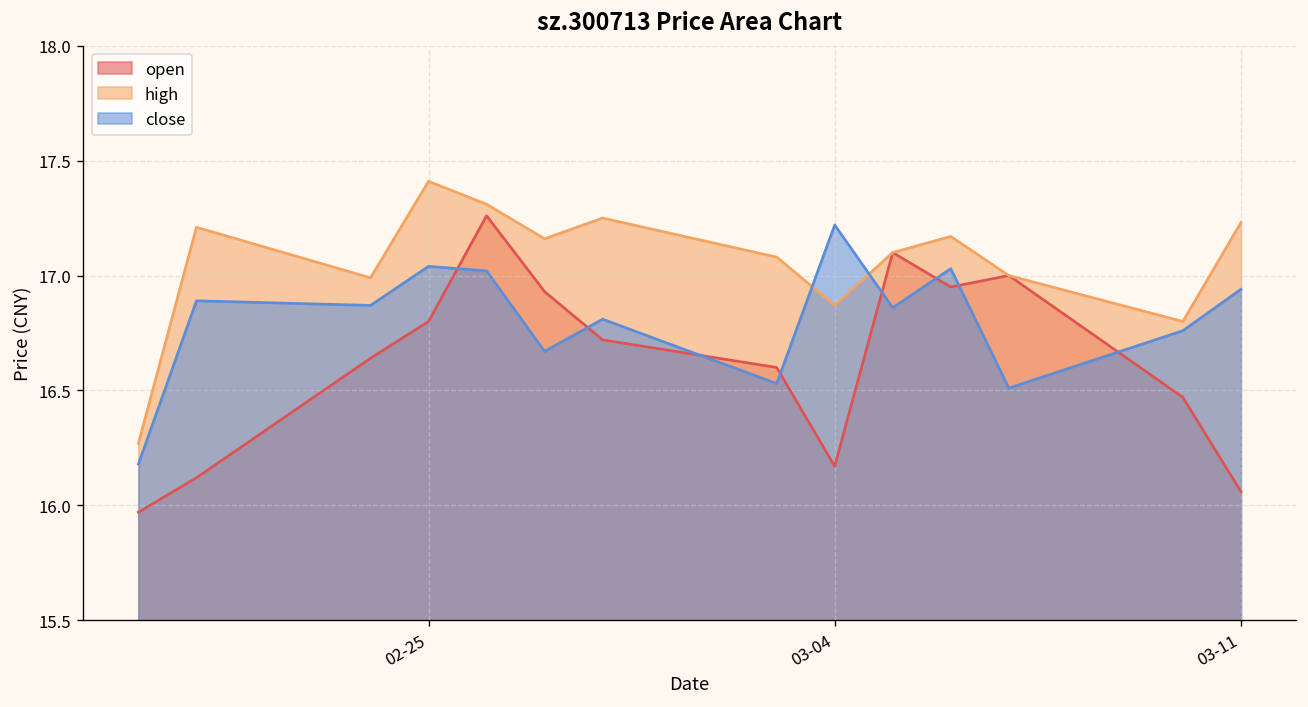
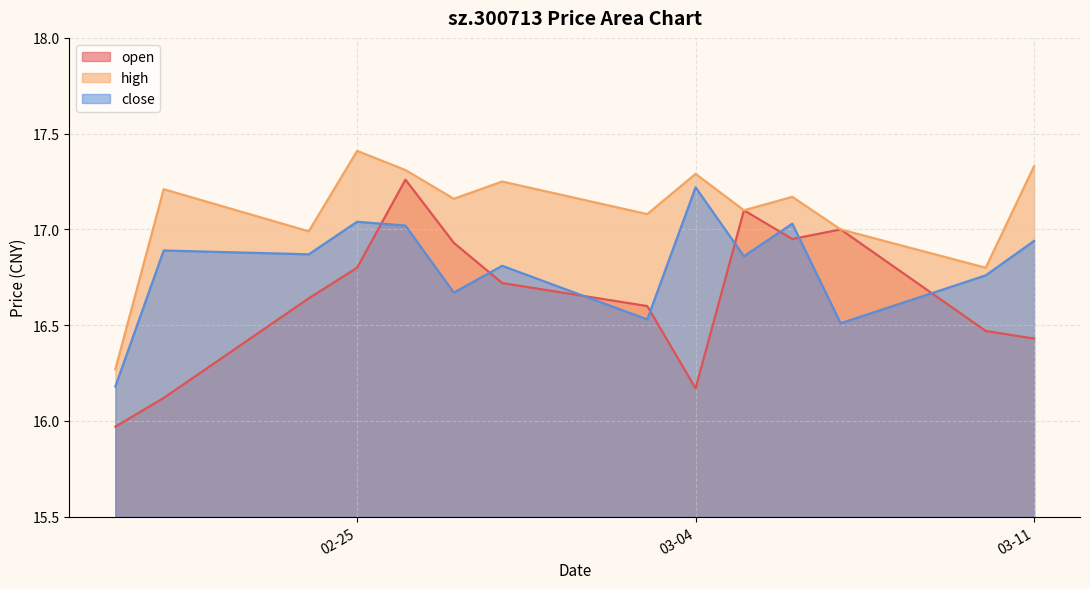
  {
    "open": {
      "02-25": 16.80,
      "03-04": 16.17,
-     "03-11": 16.06
+     "03-11": 16.43
    },
    "high": {
      "02-25": 17.41,
-     "03-04": 16.87,
-     "03-11": 17.23
+     "03-04": 17.29,
+     "03-11": 17.33
    },
    "close": {
      "02-25": 17.04,
      "03-04": 17.22,
      "03-11": 16.94
    }
  }
